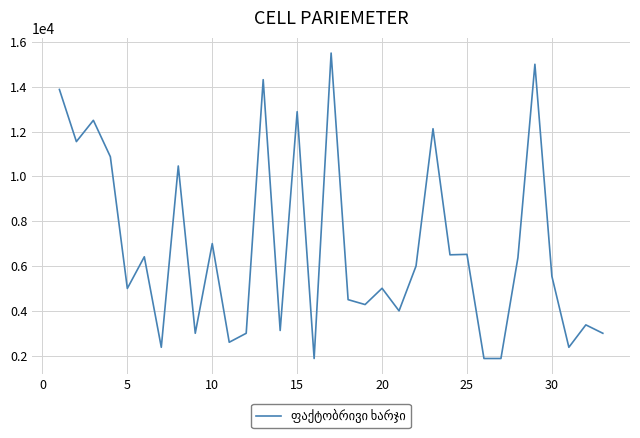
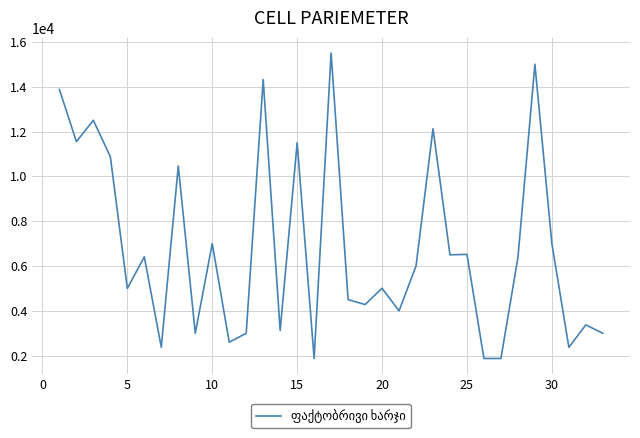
  {
    "5": 5000,
    "10": 7000,
-   "15": 12900,
+   "15": 11500,
    "20": 5000,
    "25": 6500,
-   "30": 5500
+   "30": 7000
  }
